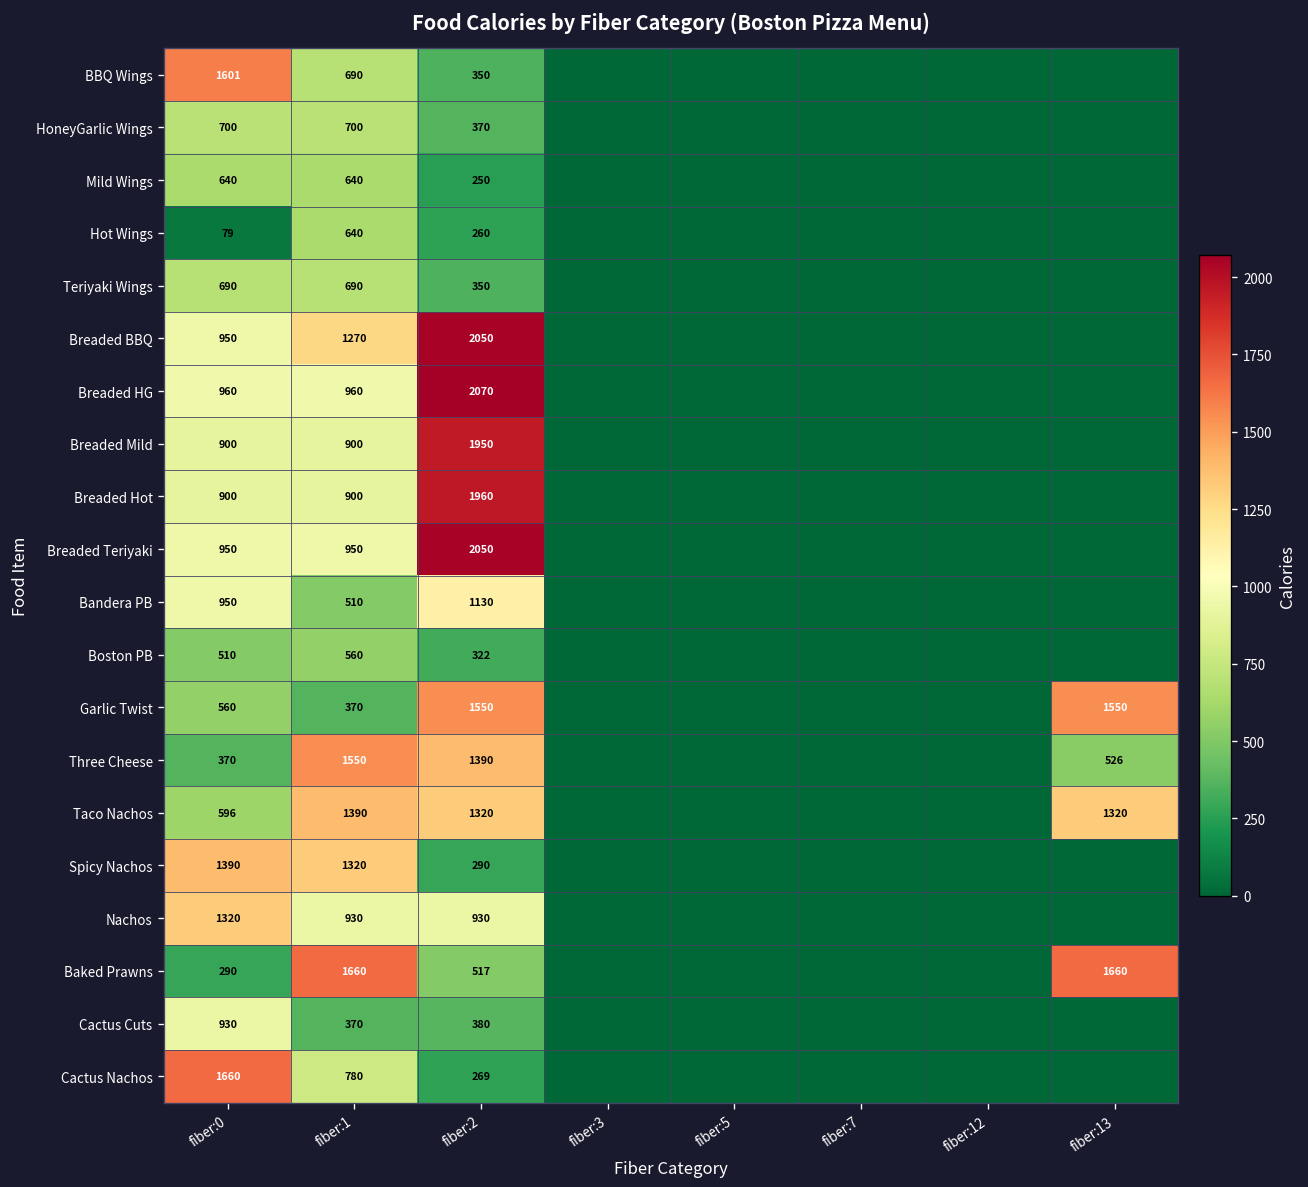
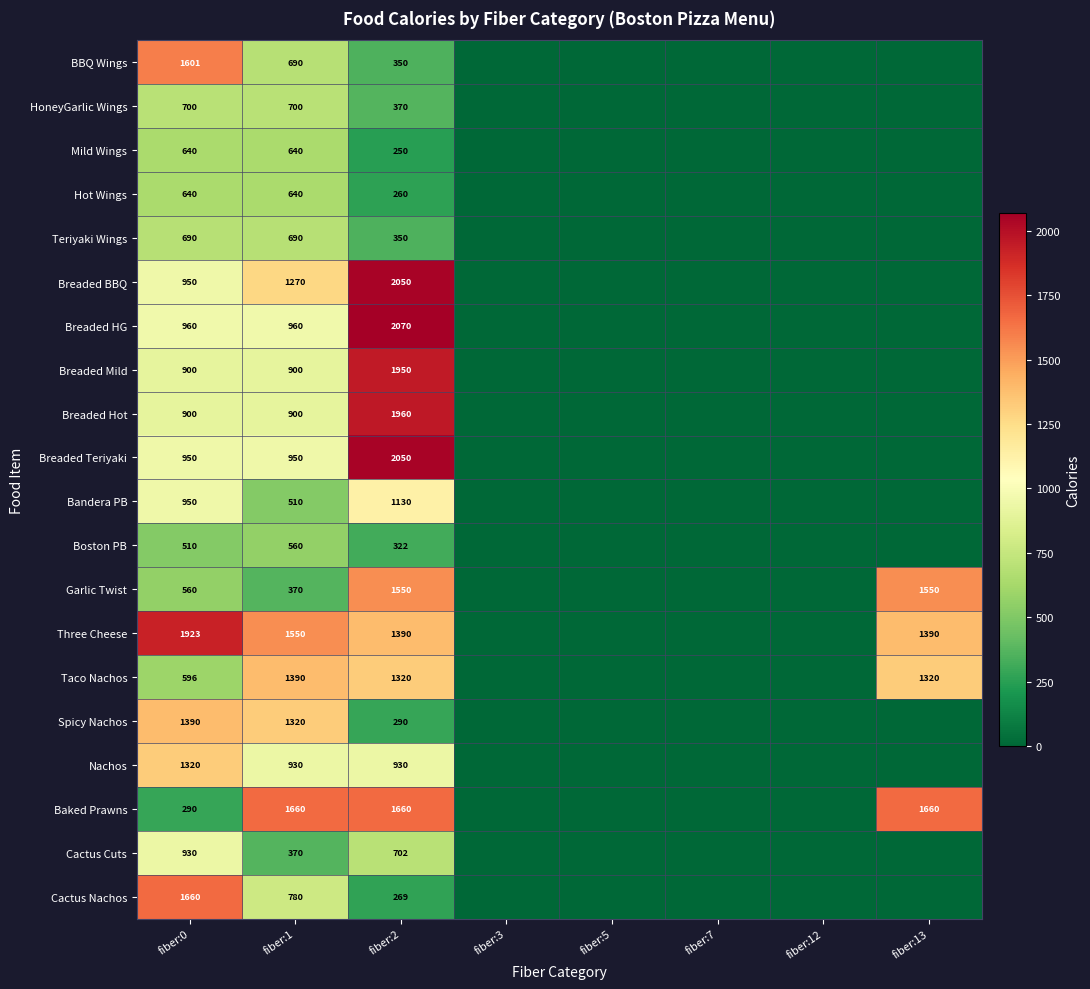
  {
    "BBQ Wings": {
      "fiber:0": 1601,
      "fiber:1": 690,
      "fiber:2": 350
    },
    "HoneyGarlic Wings": {
      "fiber:0": 700,
      "fiber:1": 700,
      "fiber:2": 370
    },
    "Mild Wings": {
      "fiber:0": 640,
      "fiber:1": 640,
      "fiber:2": 250
    },
    "Hot Wings": {
-     "fiber:0": 79,
+     "fiber:0": 640,
      "fiber:1": 640,
      "fiber:2": 260
    },
    "Teriyaki Wings": {
      "fiber:0": 690,
      "fiber:1": 690,
      "fiber:2": 350
    },
    "Breaded BBQ": {
      "fiber:0": 950,
      "fiber:1": 1270,
      "fiber:2": 2050
    },
    "Breaded HG": {
      "fiber:0": 960,
      "fiber:1": 960,
      "fiber:2": 2070
    },
    "Breaded Mild": {
      "fiber:0": 900,
      "fiber:1": 900,
      "fiber:2": 1950
    },
    "Breaded Hot": {
      "fiber:0": 900,
      "fiber:1": 900,
      "fiber:2": 1960
    },
    "Breaded Teriyaki": {
      "fiber:0": 950,
      "fiber:1": 950,
      "fiber:2": 2050
    },
    "Bandera PB": {
      "fiber:0": 950,
      "fiber:1": 510,
      "fiber:2": 1130
    },
    "Boston PB": {
      "fiber:0": 510,
      "fiber:1": 560,
      "fiber:2": 322
    },
    "Garlic Twist": {
      "fiber:0": 560,
      "fiber:1": 370,
      "fiber:2": 1550,
      "fiber:13": 1550
    },
    "Three Cheese": {
-     "fiber:0": 370,
+     "fiber:0": 1923,
      "fiber:1": 1550,
      "fiber:2": 1390,
-     "fiber:13": 526
+     "fiber:13": 1390
    },
    "Taco Nachos": {
      "fiber:0": 596,
      "fiber:1": 1390,
      "fiber:2": 1320,
      "fiber:13": 1320
    },
    "Spicy Nachos": {
      "fiber:0": 1390,
      "fiber:1": 1320,
      "fiber:2": 290
    },
    "Nachos": {
      "fiber:0": 1320,
      "fiber:1": 930,
      "fiber:2": 930
    },
    "Baked Prawns": {
      "fiber:0": 290,
      "fiber:1": 1660,
-     "fiber:2": 517,
+     "fiber:2": 1660,
      "fiber:13": 1660
    },
    "Cactus Cuts": {
      "fiber:0": 930,
      "fiber:1": 370,
-     "fiber:2": 380
+     "fiber:2": 702
    },
    "Cactus Nachos": {
      "fiber:0": 1660,
      "fiber:1": 780,
      "fiber:2": 269
    }
  }
